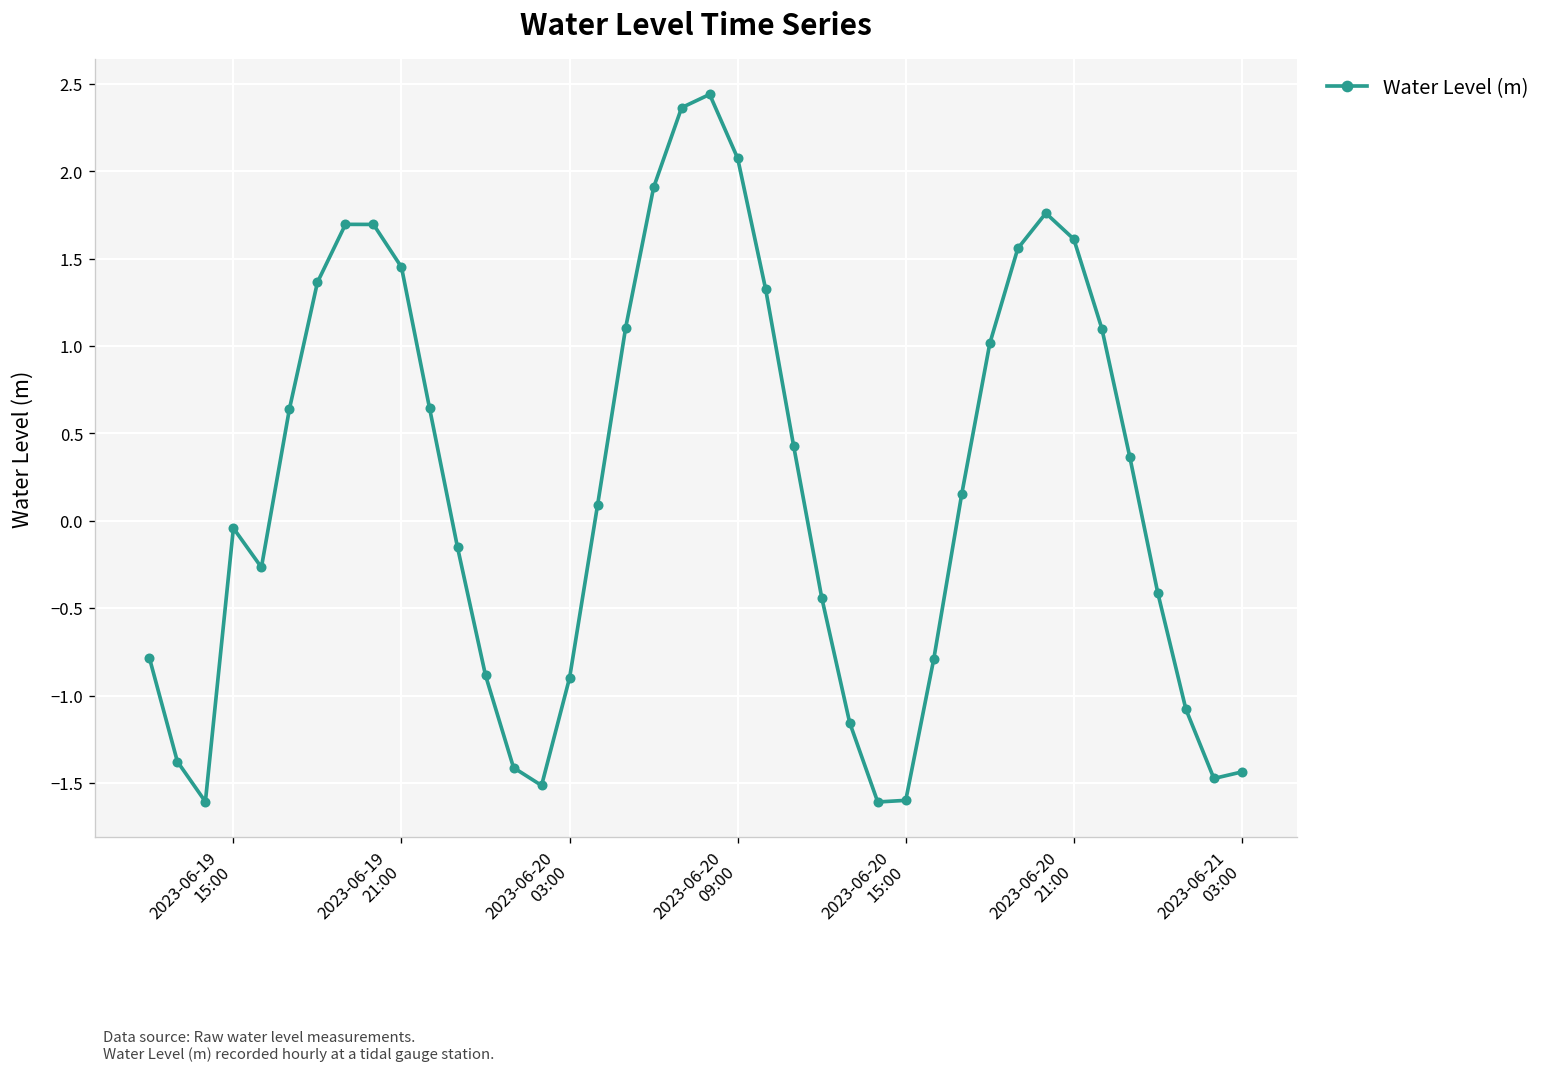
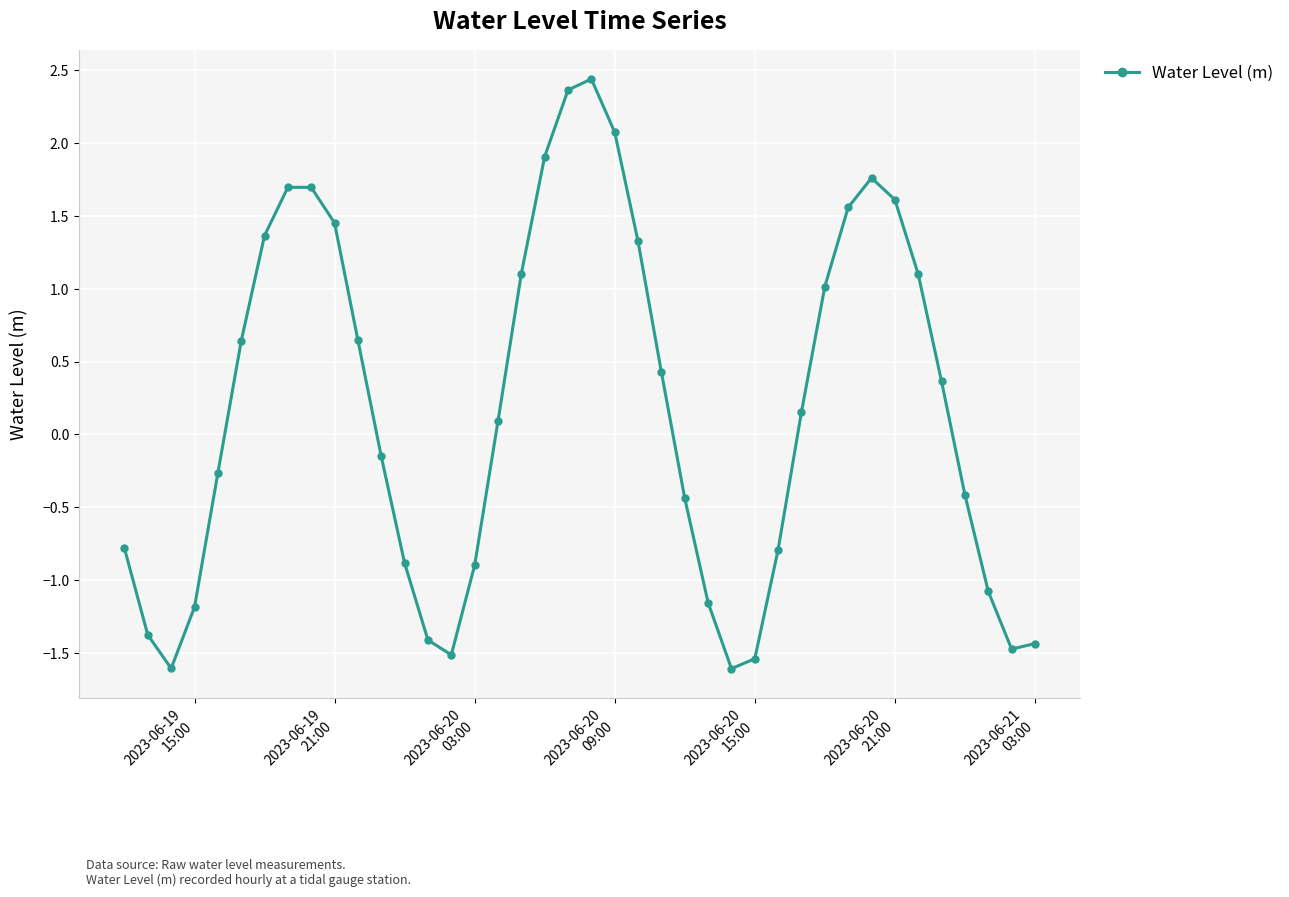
  {
-   "2023-06-19 15:00": -0.04,
+   "2023-06-19 15:00": -1.19,
    "2023-06-19 21:00": 1.45,
    "2023-06-20 03:00": -0.90,
    "2023-06-20 09:00": 2.07,
-   "2023-06-20 15:00": -1.60,
+   "2023-06-20 15:00": -1.54,
    "2023-06-20 21:00": 1.61,
    "2023-06-21 03:00": -1.44
  }
